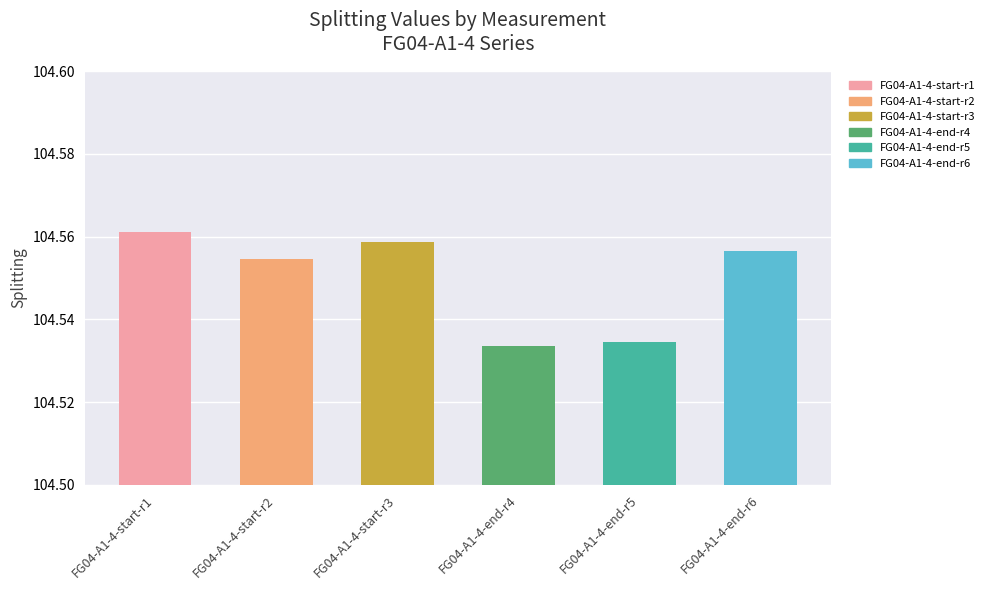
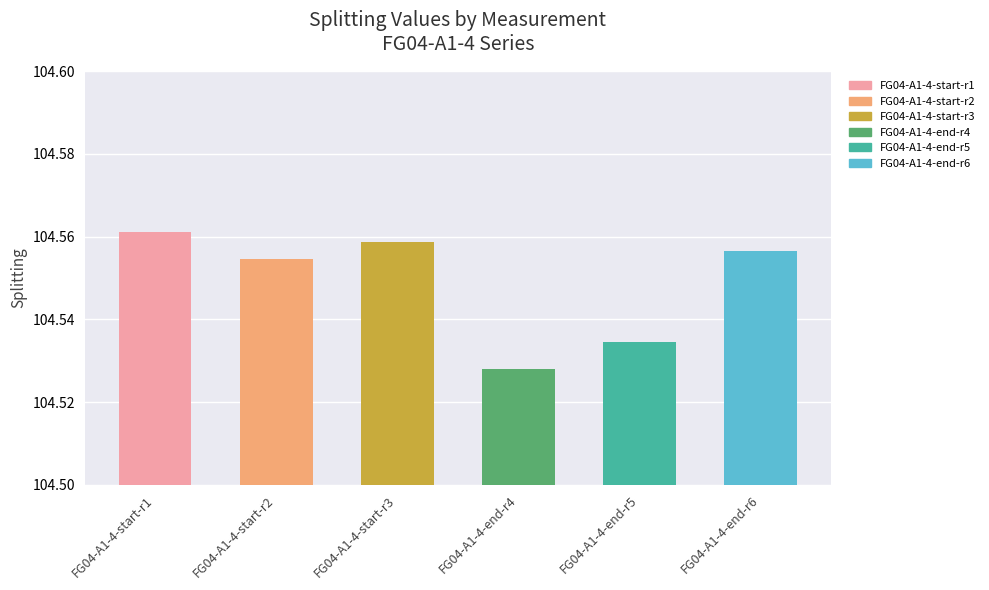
  {
    "FG04-A1-4-start-r1": 104.561,
    "FG04-A1-4-start-r2": 104.554,
    "FG04-A1-4-start-r3": 104.559,
-   "FG04-A1-4-end-r4": 104.534,
+   "FG04-A1-4-end-r4": 104.528,
    "FG04-A1-4-end-r5": 104.535,
    "FG04-A1-4-end-r6": 104.557
  }
